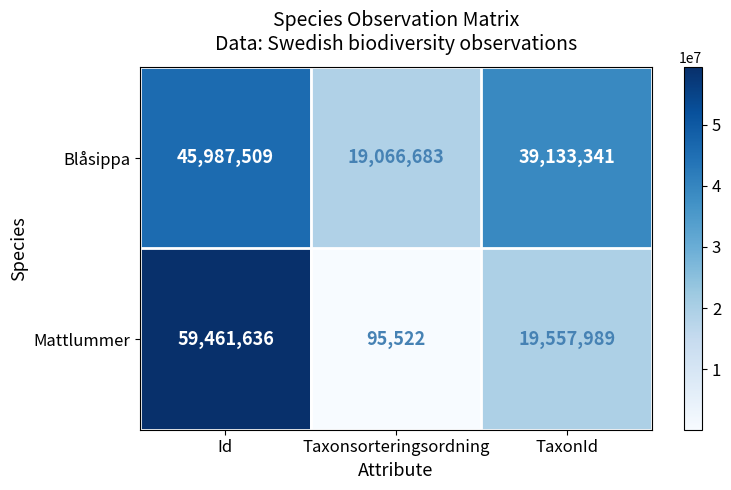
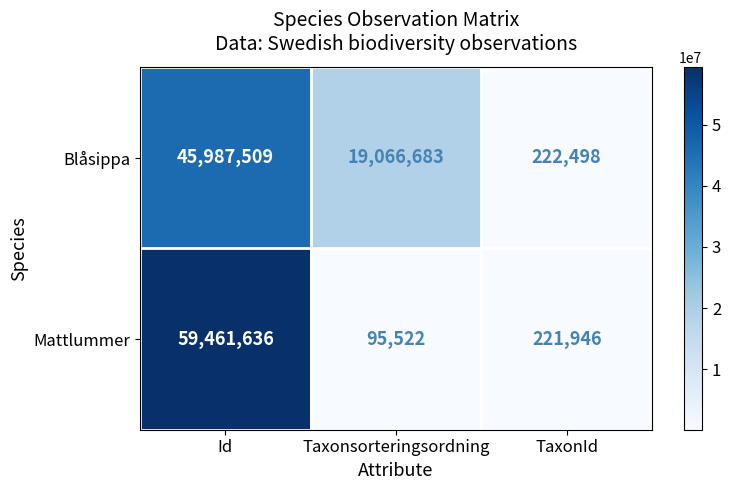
  {
    "Blåsippa": {
      "Id": "45,987,509",
      "Taxonsorteringsordning": "19,066,683",
-     "TaxonId": "39,133,341"
+     "TaxonId": "222,498"
    },
    "Mattlummer": {
      "Id": "59,461,636",
      "Taxonsorteringsordning": "95,522",
-     "TaxonId": "19,557,989"
+     "TaxonId": "221,946"
    }
  }
